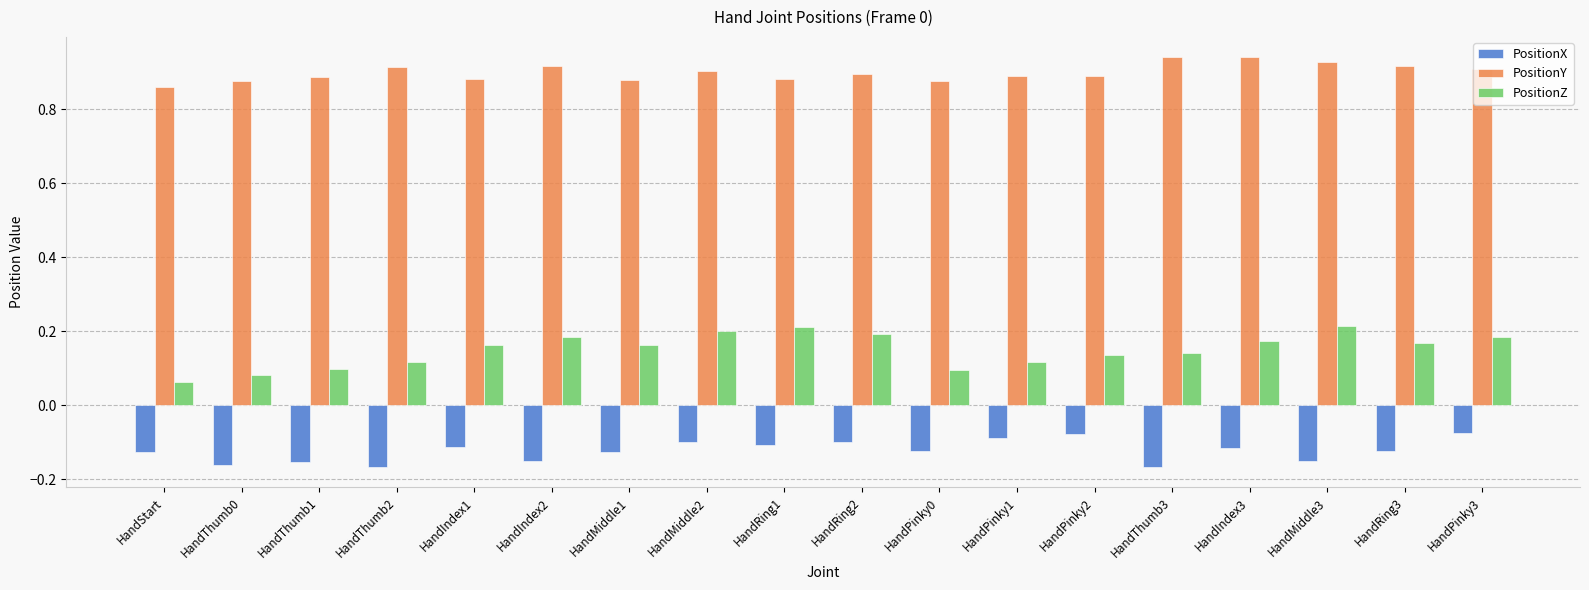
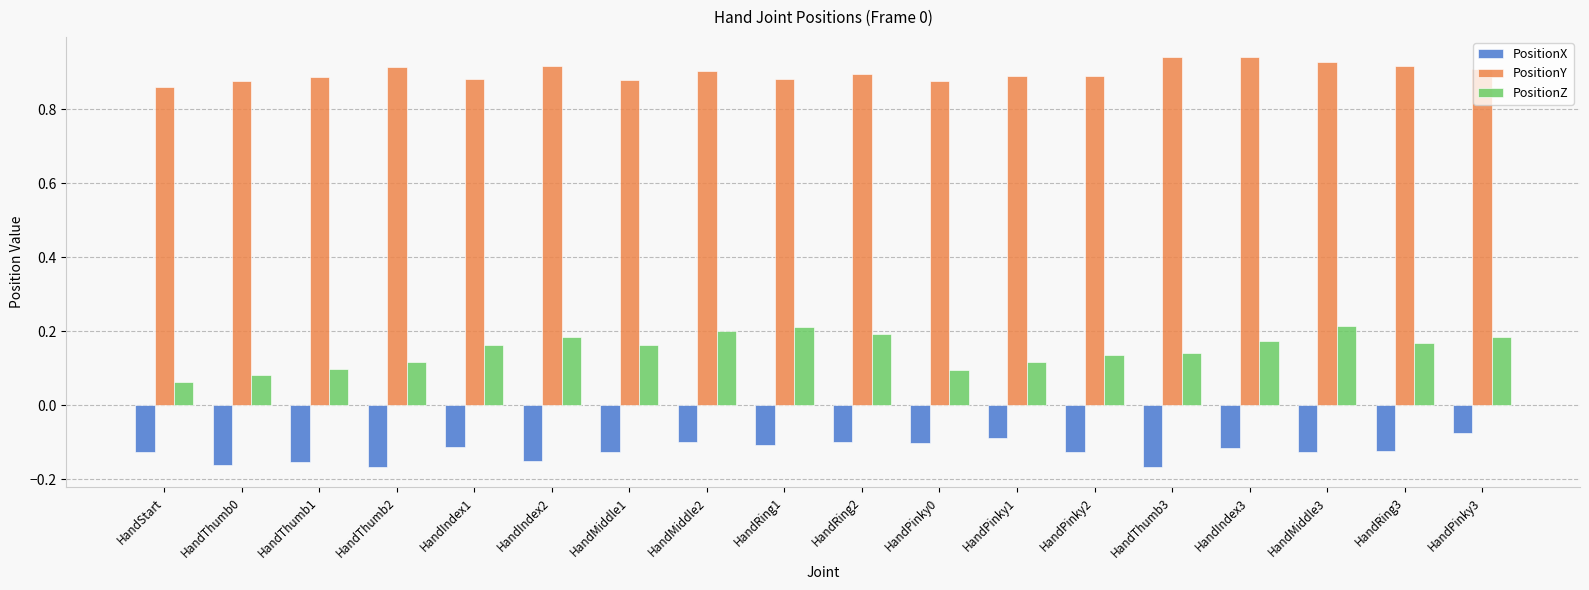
  {
    "PositionX": {
      "HandStart": -0.13,
      "HandThumb0": -0.16,
      "HandThumb1": -0.15,
      "HandThumb2": -0.17,
      "HandIndex1": -0.11,
      "HandIndex2": -0.15,
      "HandMiddle1": -0.13,
      "HandMiddle2": -0.10,
      "HandRing1": -0.11,
      "HandRing2": -0.10,
-     "HandPinky0": -0.12,
+     "HandPinky0": -0.10,
      "HandPinky1": -0.09,
-     "HandPinky2": -0.08,
+     "HandPinky2": -0.13,
      "HandThumb3": -0.17,
      "HandIndex3": -0.12,
-     "HandMiddle3": -0.15,
+     "HandMiddle3": -0.13,
      "HandRing3": -0.12,
      "HandPinky3": -0.08
    },
    "PositionY": {
      "HandStart": 0.86,
      "HandThumb0": 0.88,
      "HandThumb1": 0.89,
      "HandThumb2": 0.91,
      "HandIndex1": 0.88,
      "HandIndex2": 0.92,
      "HandMiddle1": 0.88,
      "HandMiddle2": 0.90,
      "HandRing1": 0.88,
      "HandRing2": 0.89,
      "HandPinky0": 0.88,
      "HandPinky1": 0.89,
      "HandPinky2": 0.89,
      "HandThumb3": 0.94,
      "HandIndex3": 0.94,
      "HandMiddle3": 0.93,
      "HandRing3": 0.92
    },
    "PositionZ": {
      "HandStart": 0.06,
      "HandThumb0": 0.08,
      "HandThumb1": 0.10,
      "HandThumb2": 0.12,
      "HandIndex1": 0.16,
      "HandIndex2": 0.18,
      "HandMiddle1": 0.16,
      "HandMiddle2": 0.20,
      "HandRing1": 0.21,
      "HandRing2": 0.19,
      "HandPinky0": 0.10,
      "HandPinky1": 0.12,
      "HandPinky2": 0.13,
      "HandThumb3": 0.14,
      "HandIndex3": 0.17,
      "HandMiddle3": 0.21,
      "HandRing3": 0.17,
      "HandPinky3": 0.19
    }
  }
